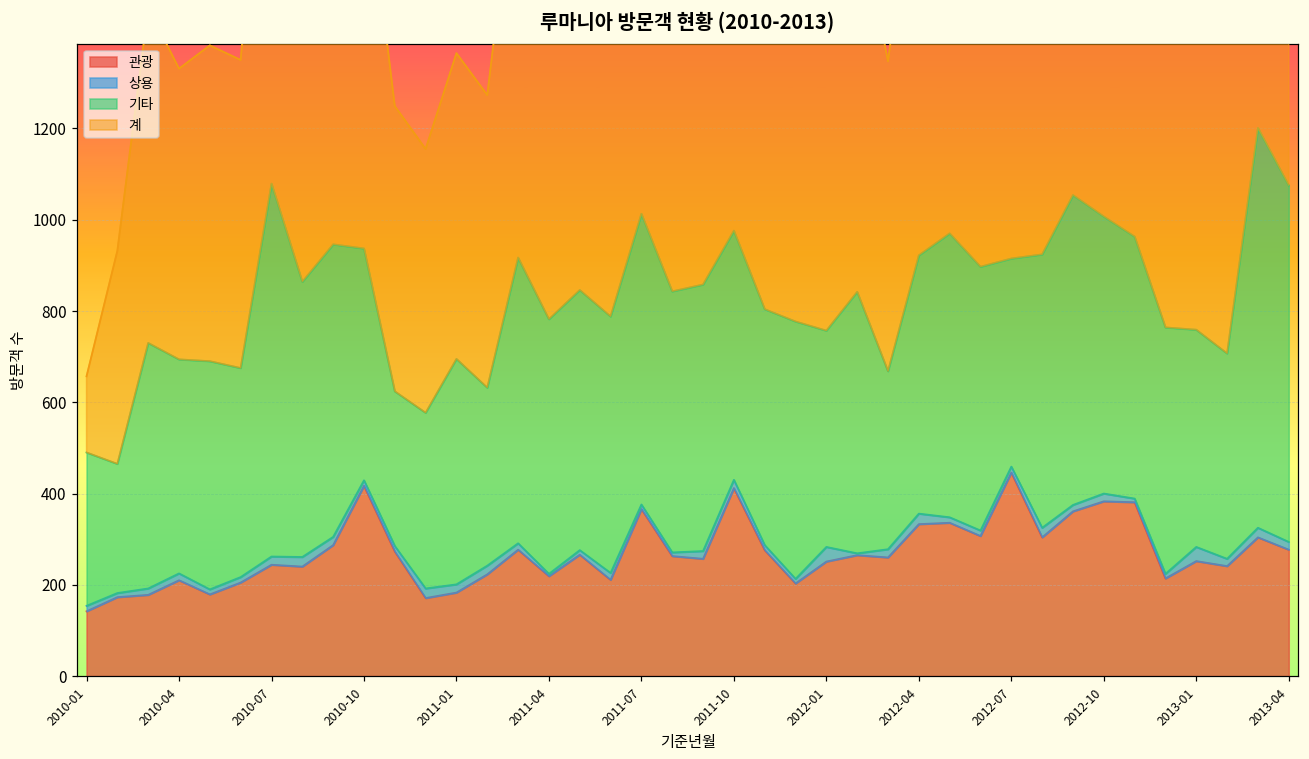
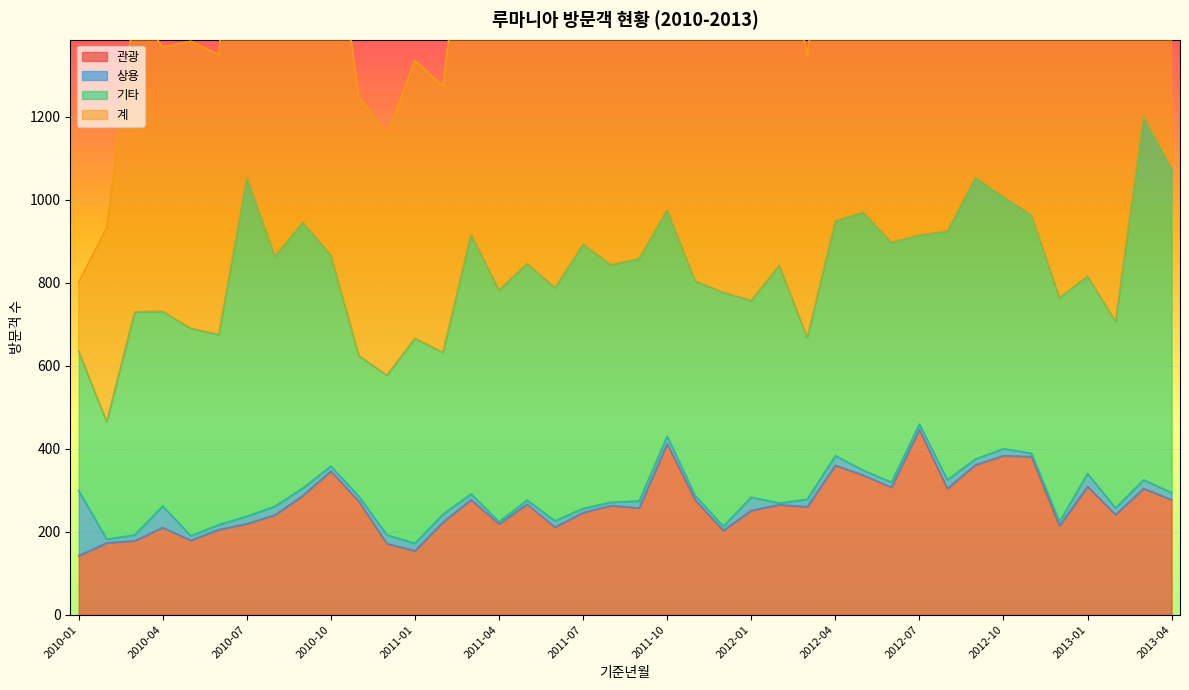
  {
    "관광": {
      "2010-01": 140,
      "2010-04": 210,
-     "2010-07": 240,
-     "2010-10": 420,
-     "2011-01": 180,
-     "2011-07": 370,
+     "2010-07": 220,
+     "2010-10": 350,
+     "2011-01": 150,
+     "2011-07": 250,
      "2011-10": 410,
      "2012-01": 250,
-     "2012-04": 330,
+     "2012-04": 360,
      "2012-07": 450,
      "2012-10": 380,
-     "2013-01": 250,
+     "2013-01": 310,
      "2013-04": 280
    },
    "상용": {
-     "2010-01": 10,
-     "2010-04": 20,
+     "2010-01": 160,
+     "2010-04": 50,
      "2010-07": 20,
      "2010-10": 10,
      "2011-01": 20,
      "2011-07": 10,
      "2011-10": 20,
      "2012-01": 30,
      "2012-04": 20,
      "2012-07": 10,
      "2012-10": 20,
      "2013-01": 30,
      "2013-04": 20
    },
    "기타": {
      "2010-01": 340,
      "2010-04": 470,
      "2010-07": 820,
      "2010-10": 510,
      "2011-01": 490,
      "2011-04": 560,
      "2011-07": 640,
      "2011-10": 550,
      "2012-01": 470,
      "2012-04": 570,
      "2012-07": 460,
      "2012-10": 610,
      "2013-01": 480,
      "2013-04": 780
    },
    "계": {
      "2010-01": 170,
      "2010-04": 640,
      "2011-01": 670
    }
  }
